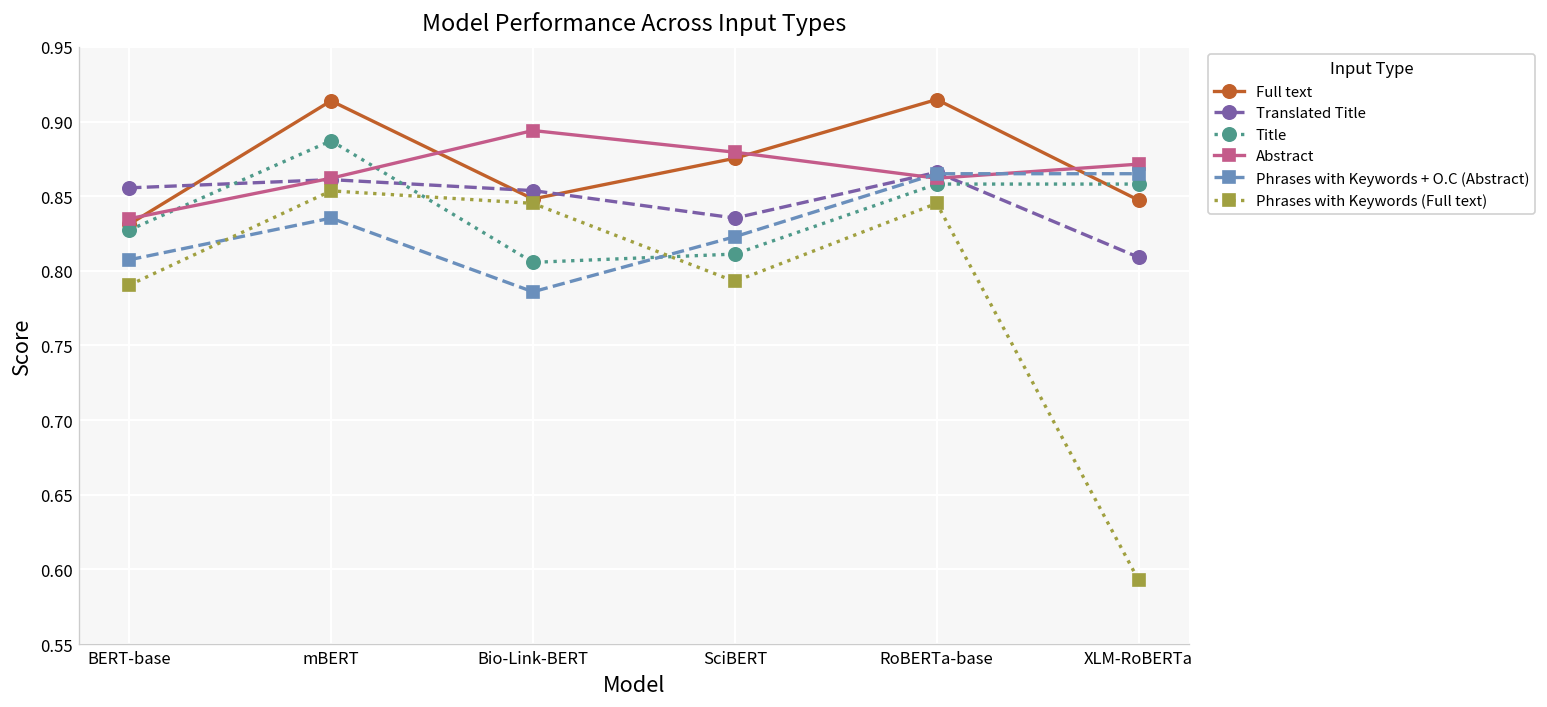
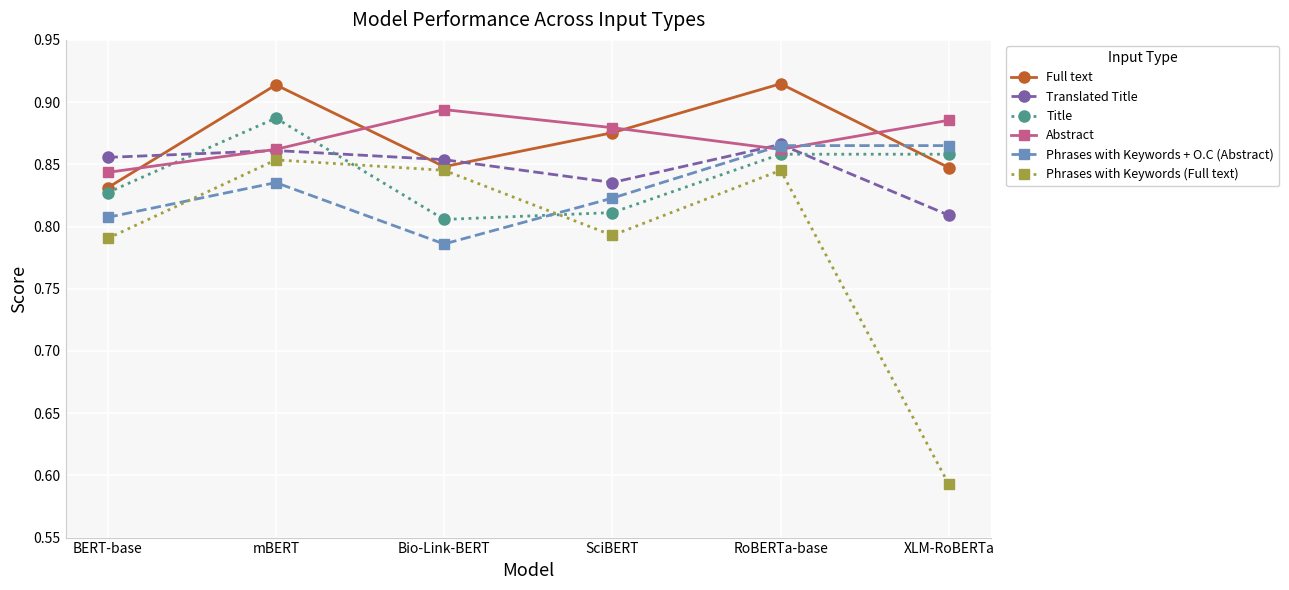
  {
    "Full text": {
      "BERT-base": 0.831,
      "mBERT": 0.914,
      "Bio-Link-BERT": 0.848,
      "SciBERT": 0.875,
      "RoBERTa-base": 0.915,
      "XLM-RoBERTa": 0.847
    },
    "Abstract": {
-     "BERT-base": 0.835,
+     "BERT-base": 0.844,
      "Bio-Link-BERT": 0.894,
      "SciBERT": 0.879,
      "RoBERTa-base": 0.862,
-     "XLM-RoBERTa": 0.871
+     "XLM-RoBERTa": 0.885
    },
    "Phrases with Keywords (Full text)": {
      "BERT-base": 0.790,
      "mBERT": 0.854,
      "Bio-Link-BERT": 0.845,
      "SciBERT": 0.793,
      "RoBERTa-base": 0.845,
      "XLM-RoBERTa": 0.593
    }
  }
